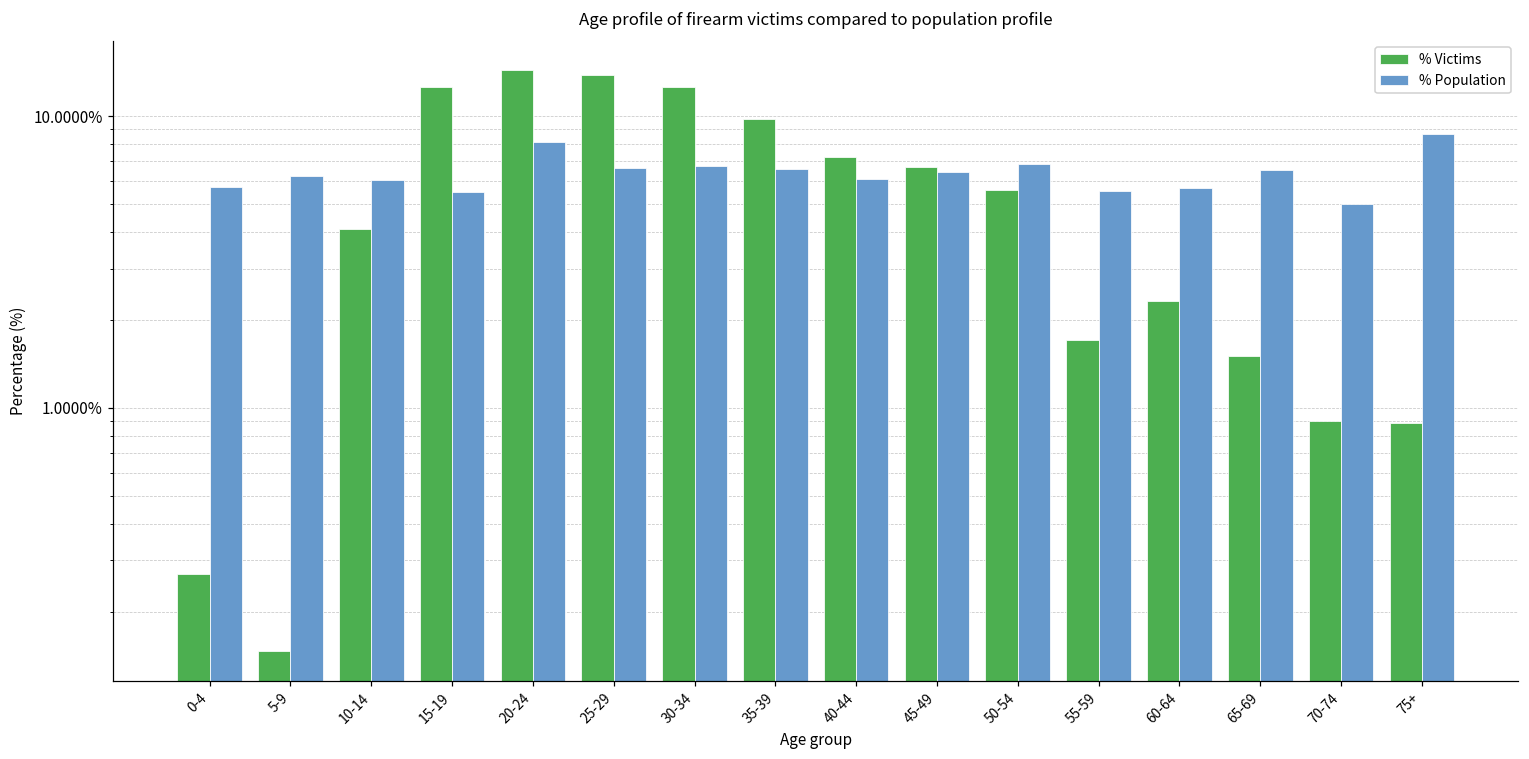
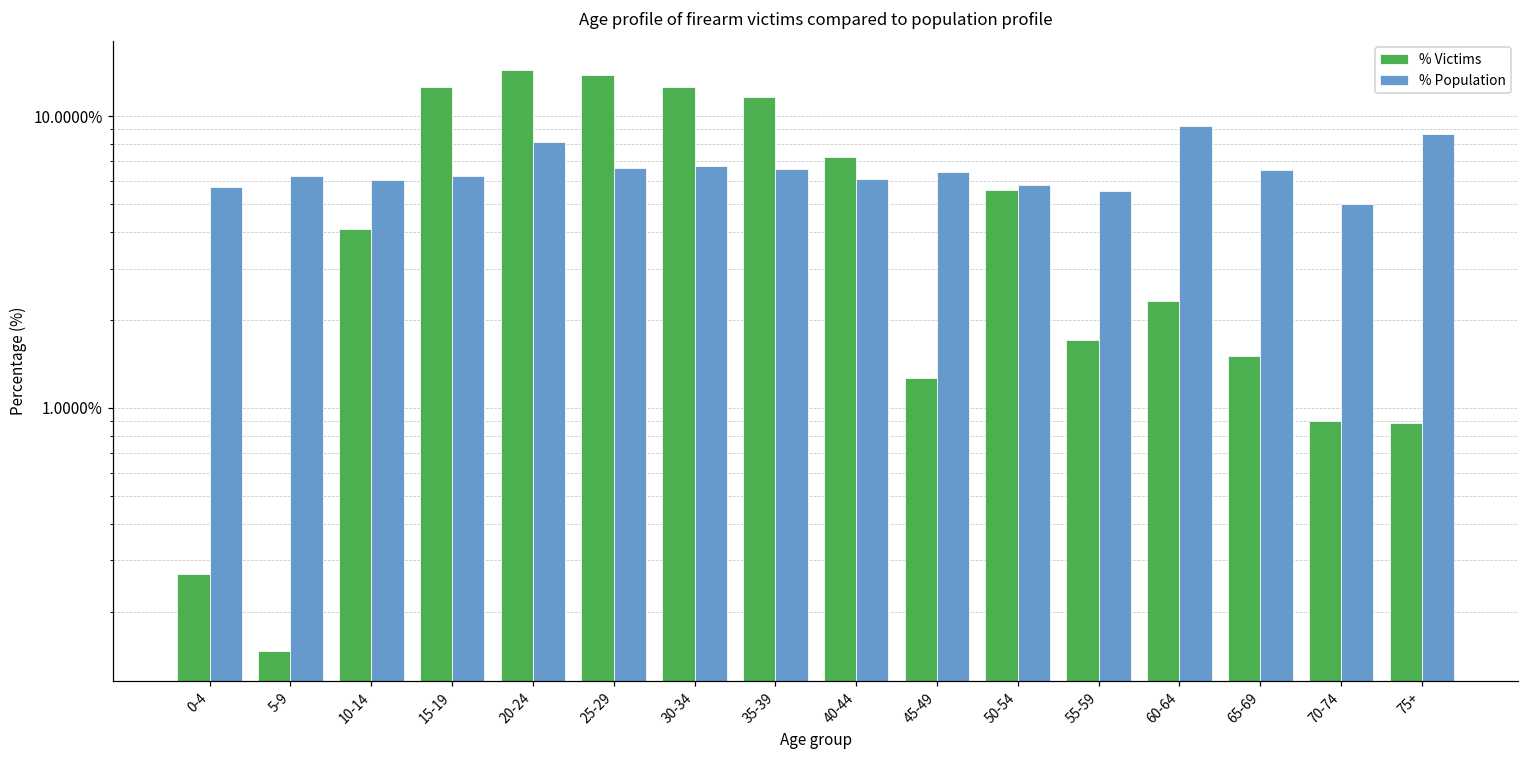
  {
    "% Victims": {
      "0-4": "0.27%",
      "5-9": "0.15%",
      "10-14": "4.1%",
      "15-19": "13%",
      "20-24": "14%",
      "25-29": "14%",
      "30-34": "13%",
-     "35-39": "9.8%",
+     "35-39": "12%",
      "40-44": "7.2%",
-     "45-49": "6.7%",
+     "45-49": "1.3%",
      "50-54": "5.6%",
      "55-59": "1.7%",
      "60-64": "2.3%",
      "65-69": "1.5%",
      "70-74": "0.9%",
      "75+": "0.9%"
    },
    "% Population": {
      "0-4": "5.7%",
      "5-9": "6.2%",
      "10-14": "6.1%",
-     "15-19": "5.5%",
+     "15-19": "6.3%",
      "20-24": "8.1%",
      "25-29": "6.7%",
      "30-34": "6.7%",
      "35-39": "6.6%",
      "40-44": "6.1%",
      "45-49": "6.4%",
-     "50-54": "6.9%",
+     "50-54": "5.8%",
      "55-59": "5.6%",
-     "60-64": "5.7%",
+     "60-64": "9.2%",
      "65-69": "6.5%",
      "70-74": "5.0%",
      "75+": "8.7%"
    }
  }
